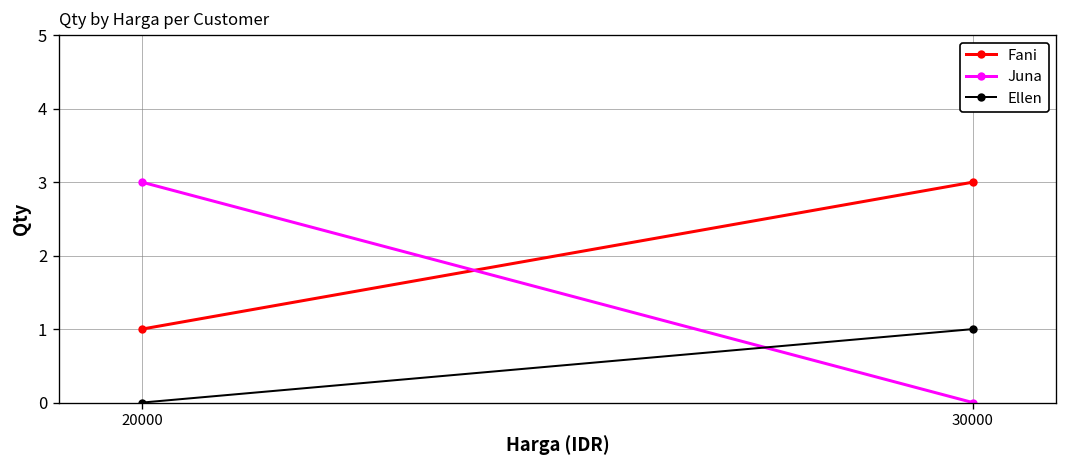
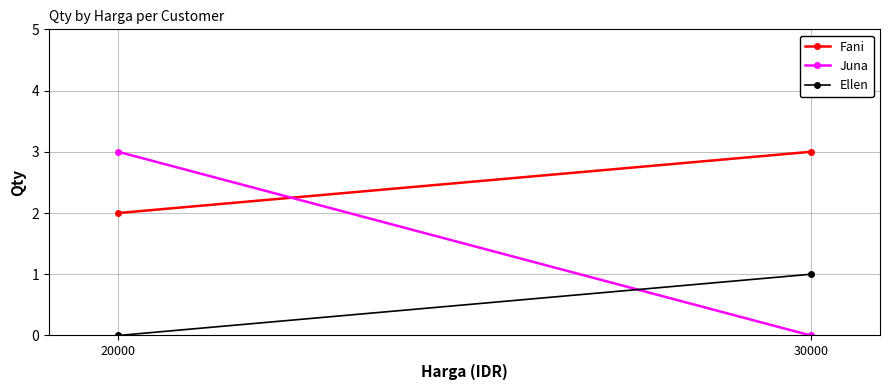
  {
    "Fani": {
-     "20000": 1,
+     "20000": 2,
      "30000": 3
    },
    "Juna": {
      "20000": 3,
      "30000": 0
    },
    "Ellen": {
      "20000": 0,
      "30000": 1
    }
  }
